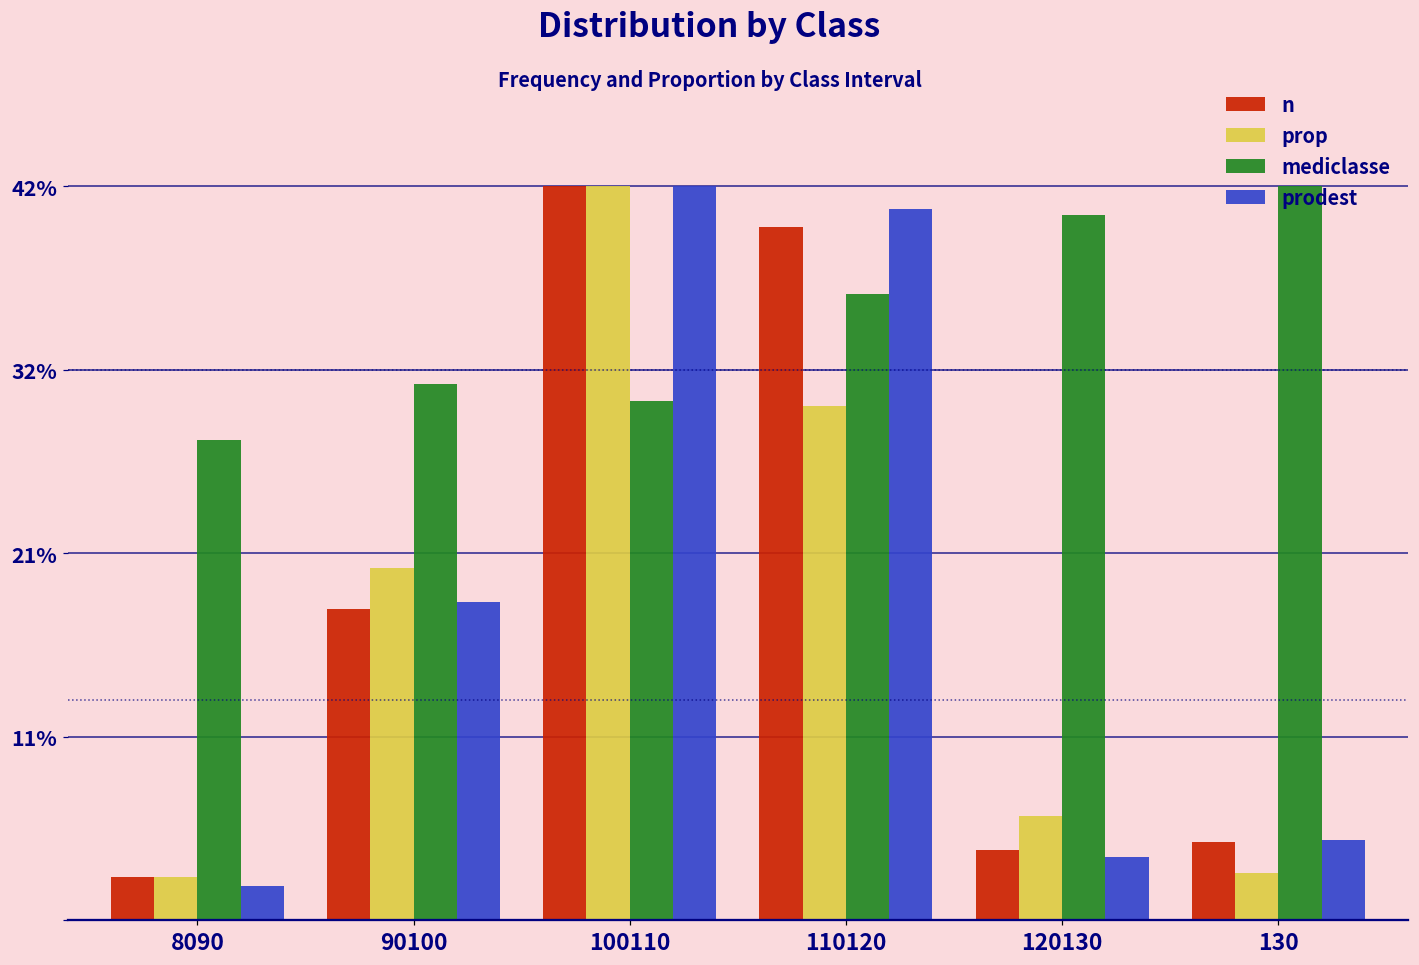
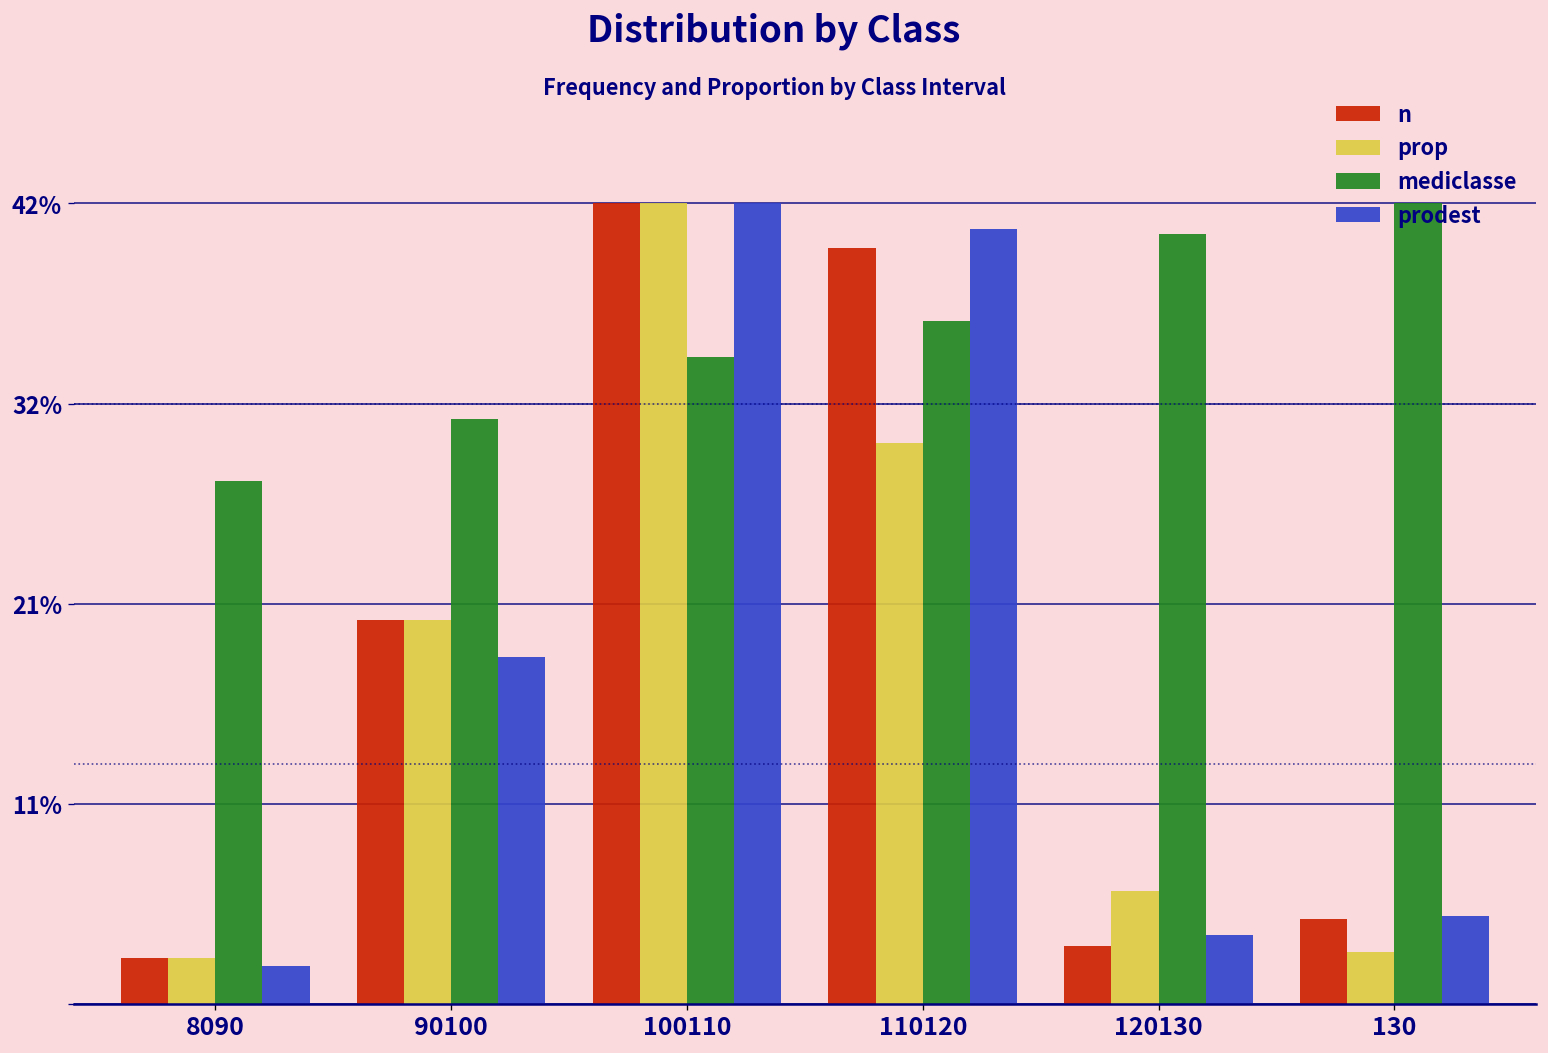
  {
    "n": {
      "8090": "2.5%",
-     "90100": "17.9%",
+     "90100": "20.2%",
      "100110": "42.1%",
      "110120": "39.7%",
-     "120130": "4.0%",
+     "120130": "3.1%",
      "130": "4.5%"
    },
    "prop": {
      "8090": "2.5%",
      "90100": "20.2%",
      "100110": "42.1%",
      "110120": "29.5%",
      "120130": "6.0%",
      "130": "2.7%"
    },
    "mediclasse": {
      "8090": "27.5%",
      "90100": "30.8%",
-     "100110": "29.8%",
+     "100110": "34.0%",
      "110120": "35.9%",
      "120130": "40.5%",
      "130": "42.1%"
    },
    "prodest": {
      "8090": "2.0%",
      "90100": "18.3%",
      "100110": "42.1%",
      "110120": "40.8%",
      "120130": "3.6%",
      "130": "4.6%"
    }
  }
